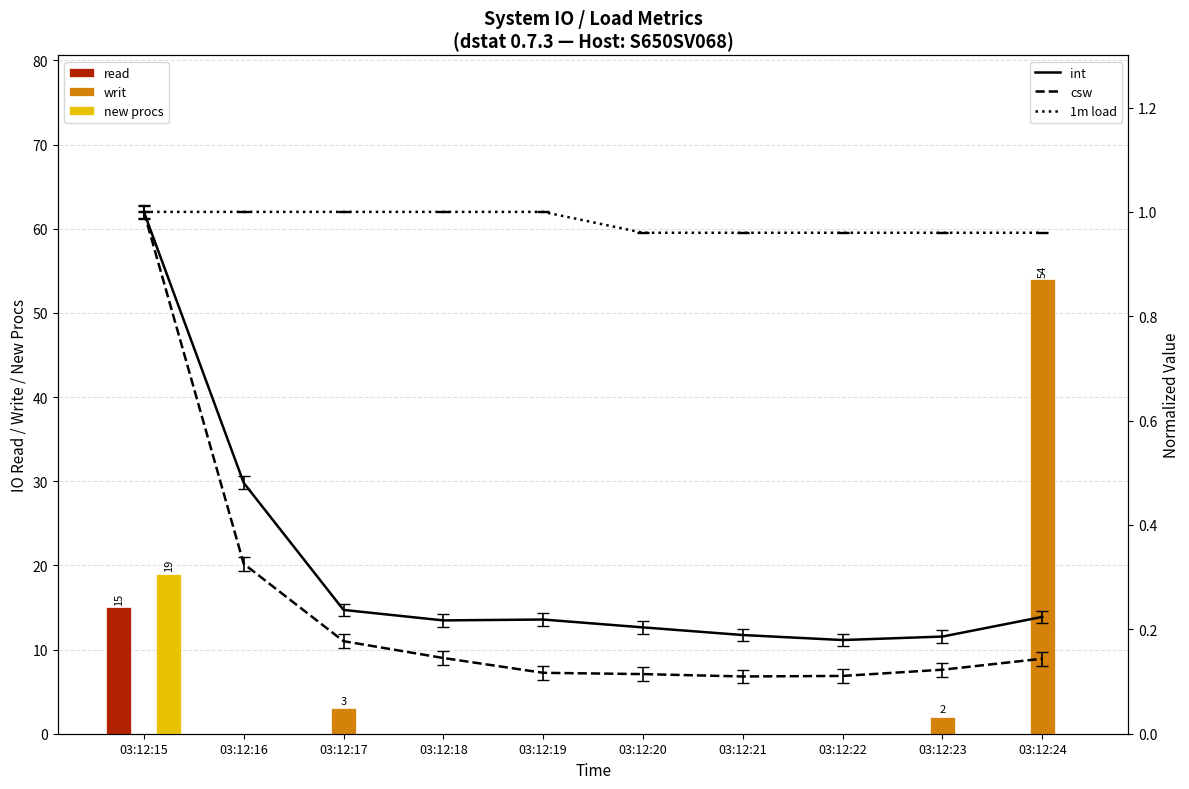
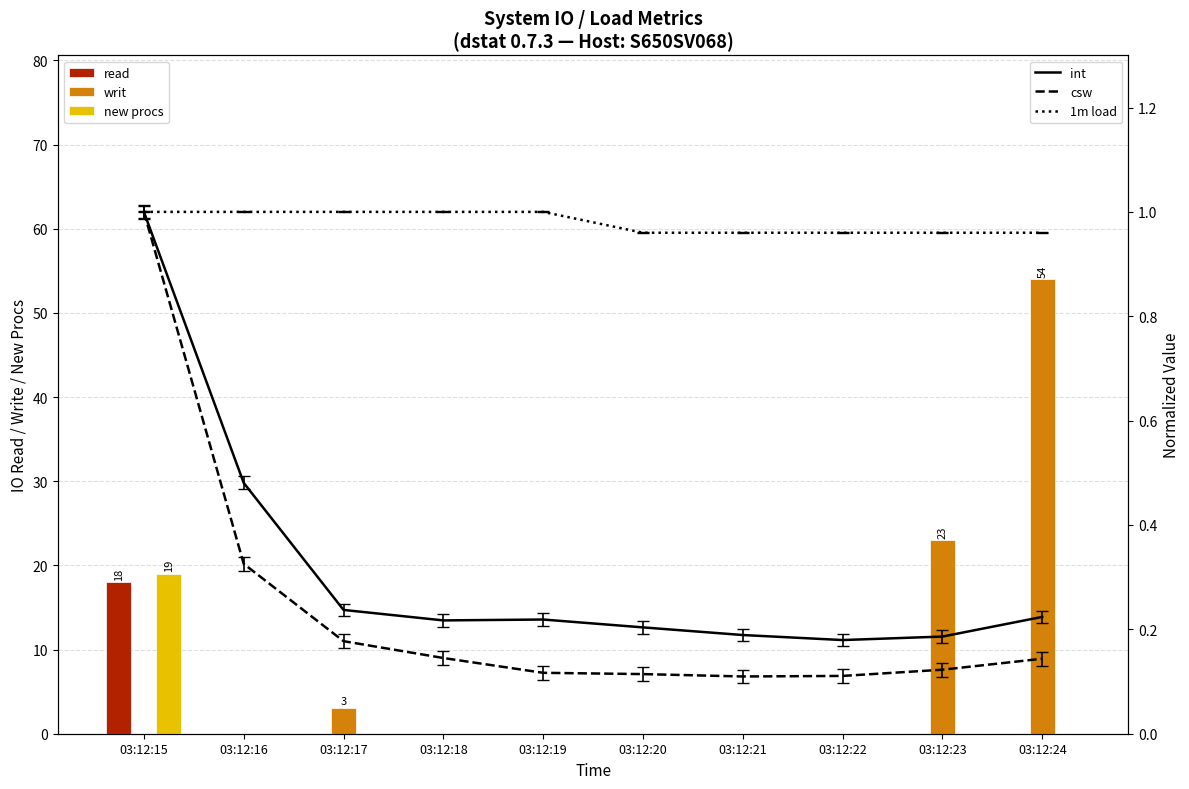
  {
    "read": {
-     "03:12:15": 15
+     "03:12:15": 18
    },
    "writ": {
      "03:12:17": 3,
-     "03:12:23": 2,
+     "03:12:23": 23,
      "03:12:24": 54
    },
    "new procs": {
      "03:12:15": 19
    }
  }
